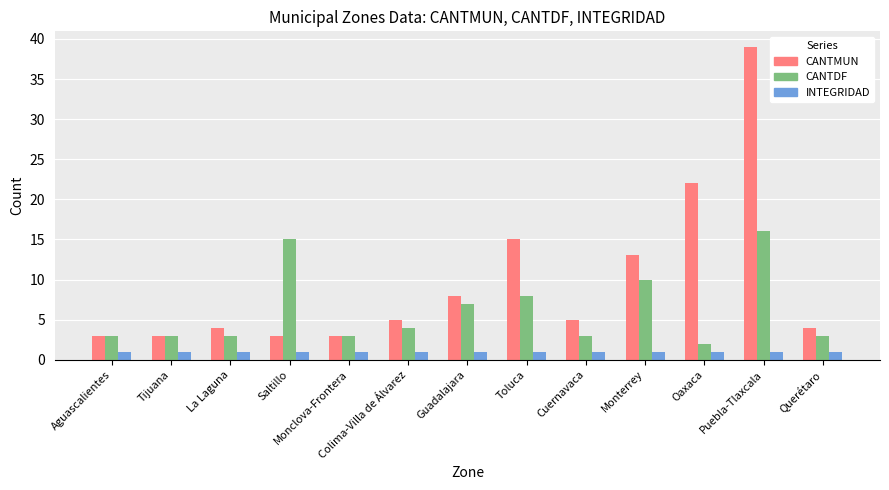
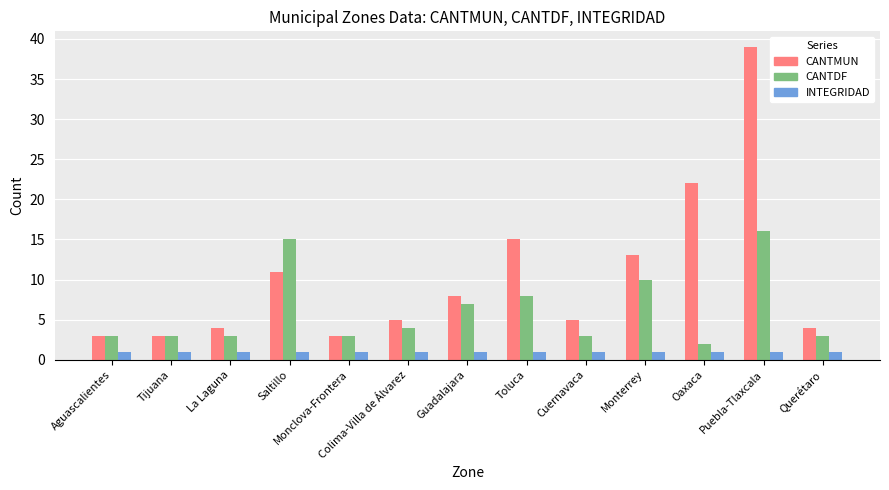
  {
    "CANTMUN": {
      "Aguascalientes": 3,
      "Tijuana": 3,
      "La Laguna": 4,
-     "Saltillo": 3,
+     "Saltillo": 11,
      "Monclova-Frontera": 3,
      "Colima-Villa de Álvarez": 5,
      "Guadalajara": 8,
      "Toluca": 15,
      "Cuernavaca": 5,
      "Monterrey": 13,
      "Oaxaca": 22,
      "Puebla-Tlaxcala": 39,
      "Querétaro": 4
    },
    "CANTDF": {
      "Aguascalientes": 3,
      "Tijuana": 3,
      "La Laguna": 3,
      "Saltillo": 15,
      "Monclova-Frontera": 3,
      "Colima-Villa de Álvarez": 4,
      "Guadalajara": 7,
      "Toluca": 8,
      "Cuernavaca": 3,
      "Monterrey": 10,
      "Oaxaca": 2,
      "Puebla-Tlaxcala": 16,
      "Querétaro": 3
    },
    "INTEGRIDAD": {
      "Aguascalientes": 1,
      "Tijuana": 1,
      "La Laguna": 1,
      "Saltillo": 1,
      "Monclova-Frontera": 1,
      "Colima-Villa de Álvarez": 1,
      "Guadalajara": 1,
      "Toluca": 1,
      "Cuernavaca": 1,
      "Monterrey": 1,
      "Oaxaca": 1,
      "Puebla-Tlaxcala": 1,
      "Querétaro": 1
    }
  }
